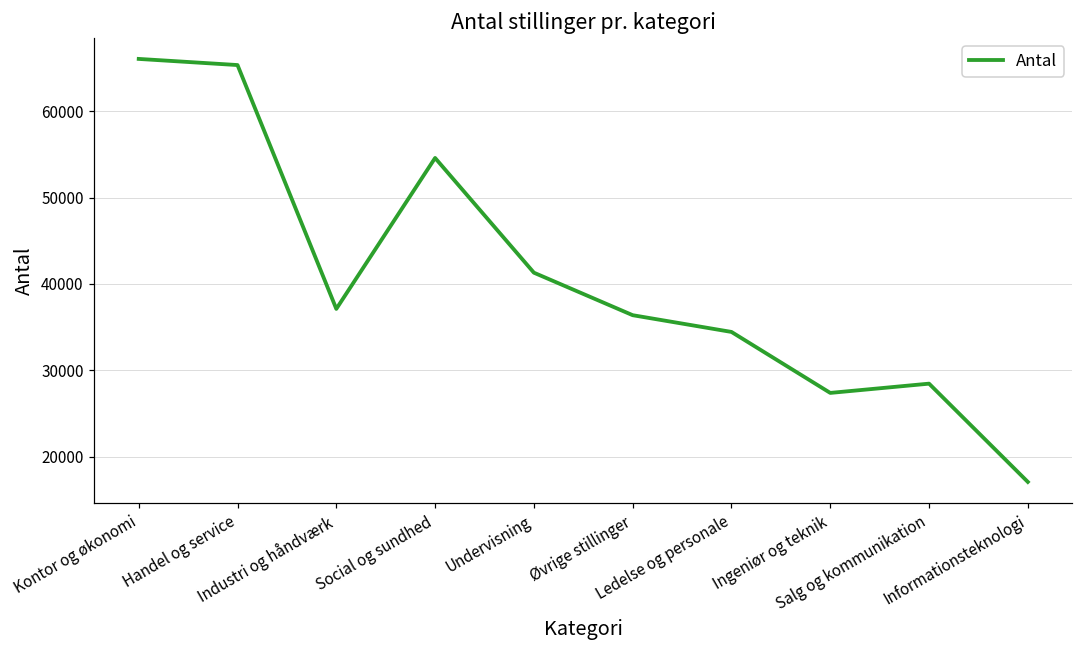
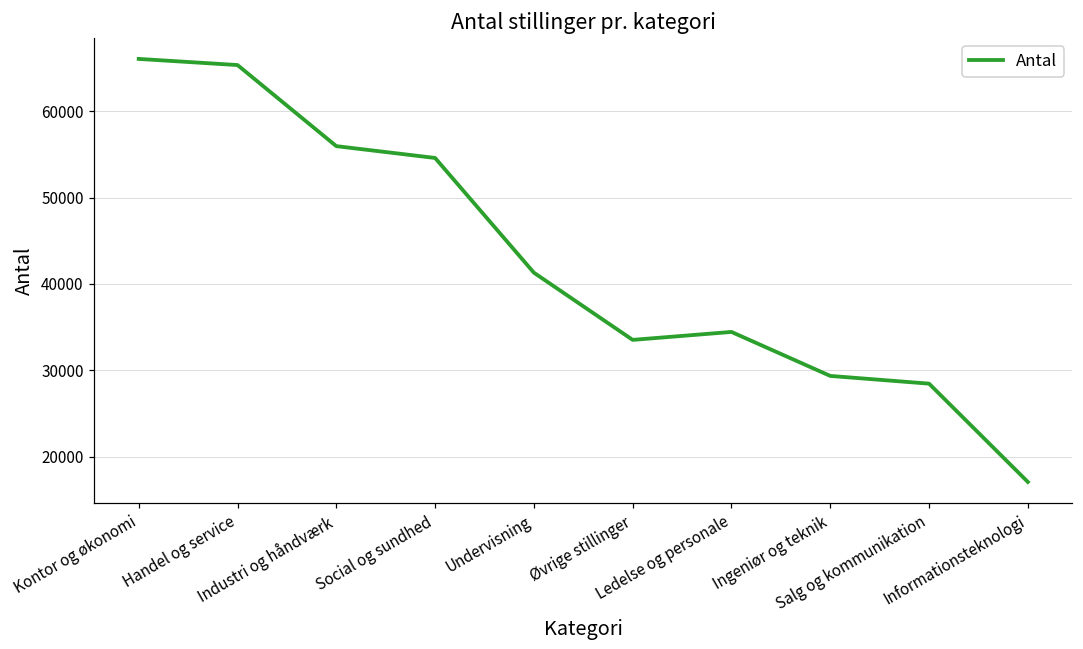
  {
    "Kontor og økonomi": 66000,
    "Handel og service": 65000,
-   "Industri og håndværk": 37000,
+   "Industri og håndværk": 56000,
    "Social og sundhed": 55000,
    "Undervisning": 41000,
-   "Øvrige stillinger": 36000,
+   "Øvrige stillinger": 34000,
    "Ledelse og personale": 34000,
-   "Ingeniør og teknik": 27000,
+   "Ingeniør og teknik": 29000,
    "Salg og kommunikation": 28000,
    "Informationsteknologi": 17000
  }
